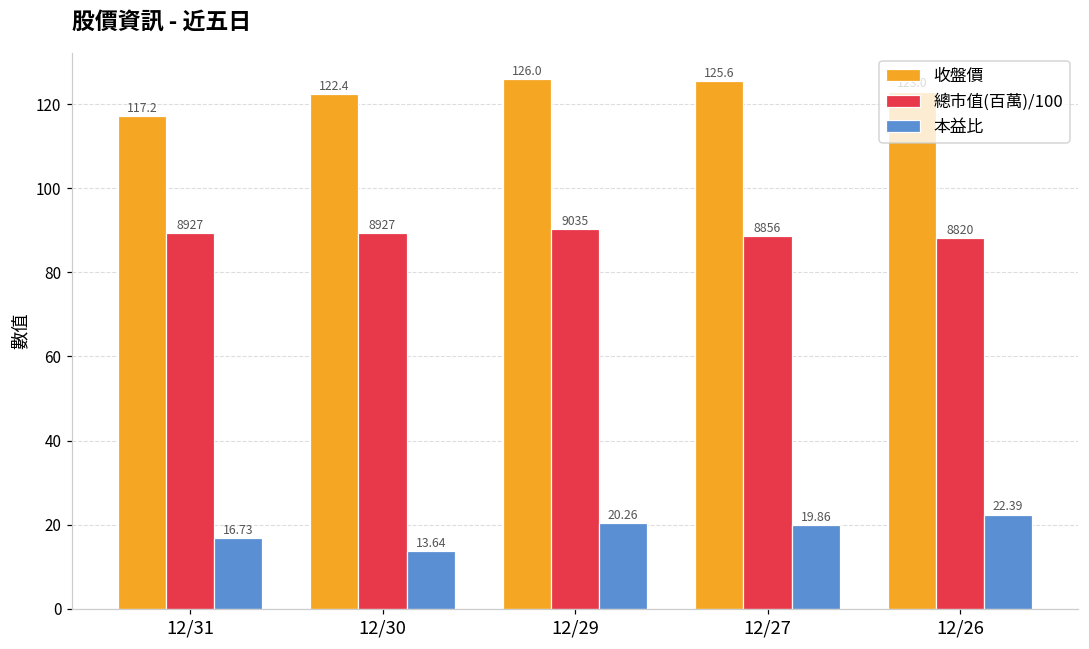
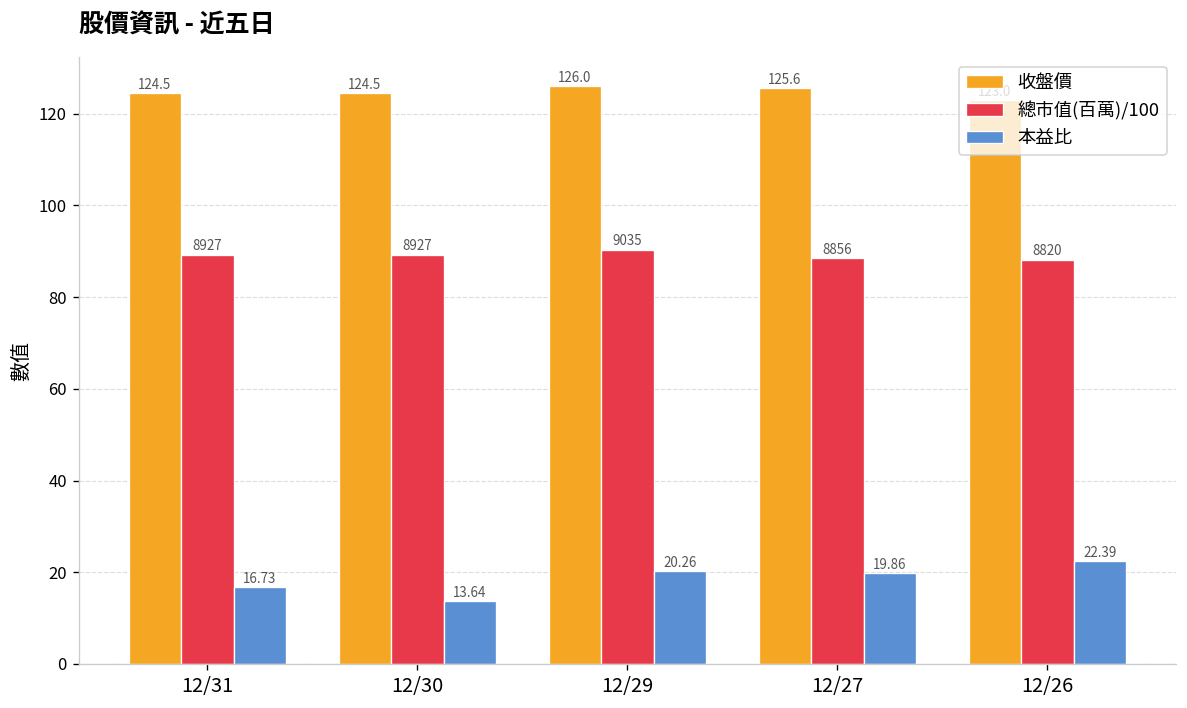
  {
    "收盤價": {
-     "12/31": 117.2,
-     "12/30": 122.4,
+     "12/31": 124.5,
+     "12/30": 124.5,
      "12/29": 126.0,
      "12/27": 125.6
    },
    "本益比": {
      "12/31": 16.73,
      "12/30": 13.64,
      "12/29": 20.26,
      "12/27": 19.86,
      "12/26": 22.39
    }
  }
